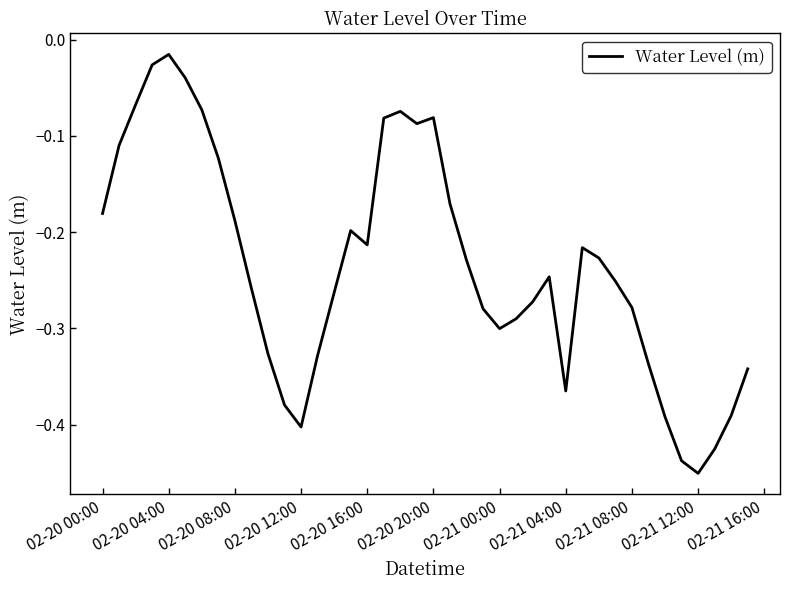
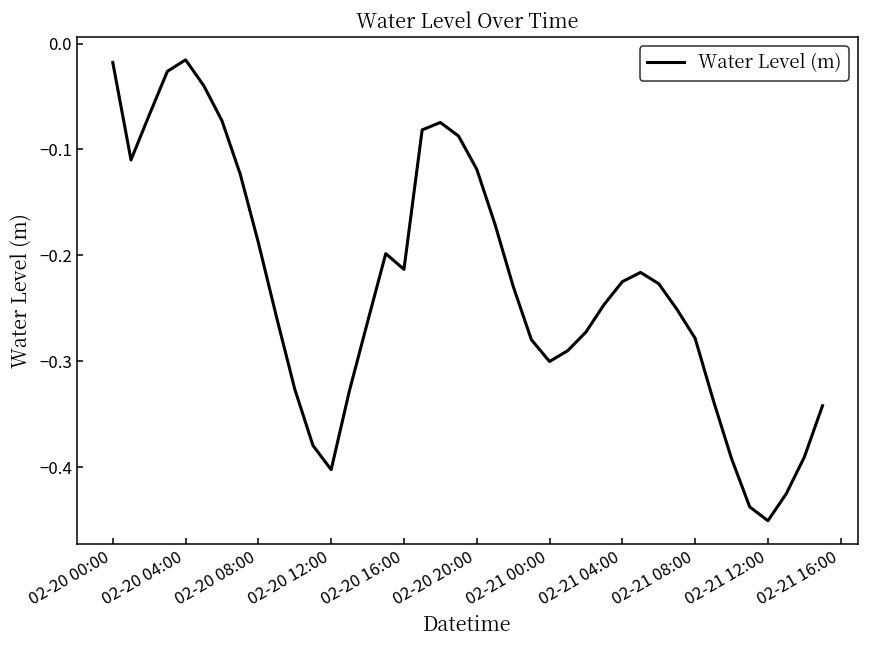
  {
-   "02-20 00:00": -0.18,
+   "02-20 00:00": -0.02,
    "02-20 04:00": -0.02,
    "02-20 08:00": -0.19,
    "02-20 12:00": -0.40,
    "02-20 16:00": -0.21,
-   "02-20 20:00": -0.08,
+   "02-20 20:00": -0.12,
    "02-21 00:00": -0.30,
-   "02-21 04:00": -0.37,
+   "02-21 04:00": -0.22,
    "02-21 08:00": -0.28,
    "02-21 12:00": -0.45
  }
